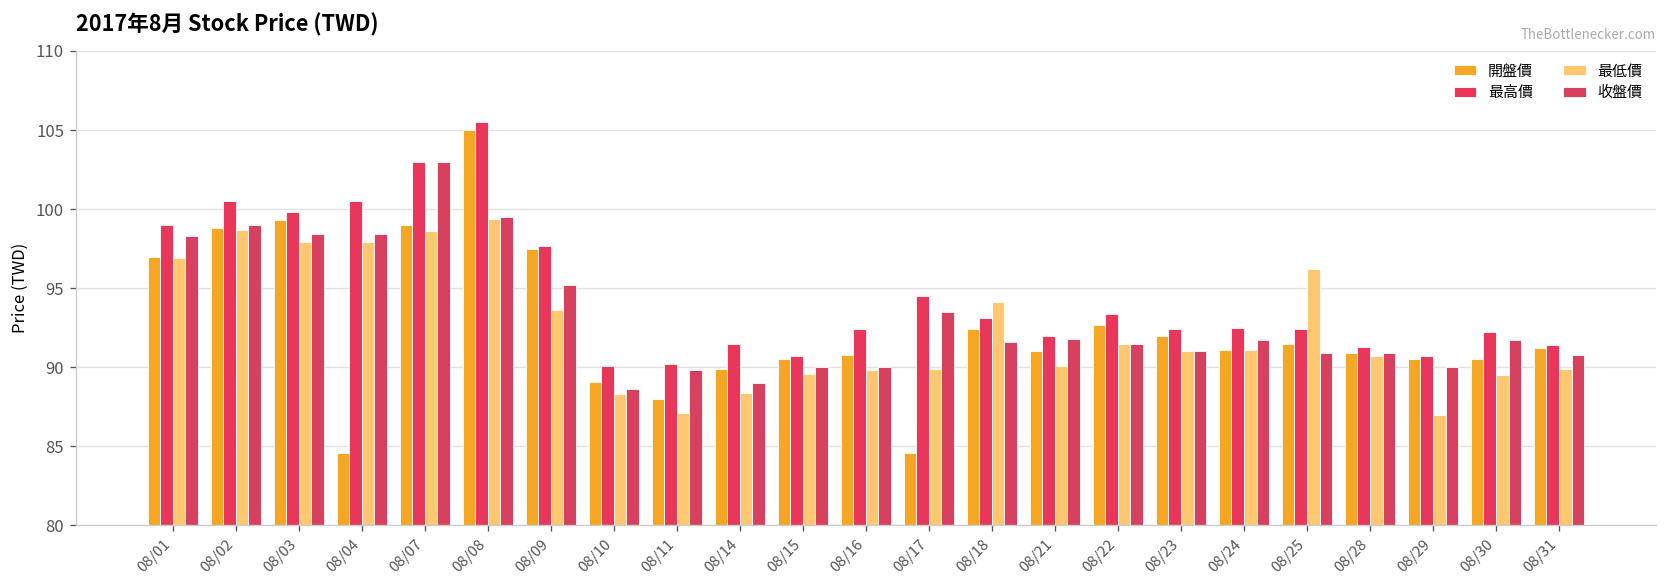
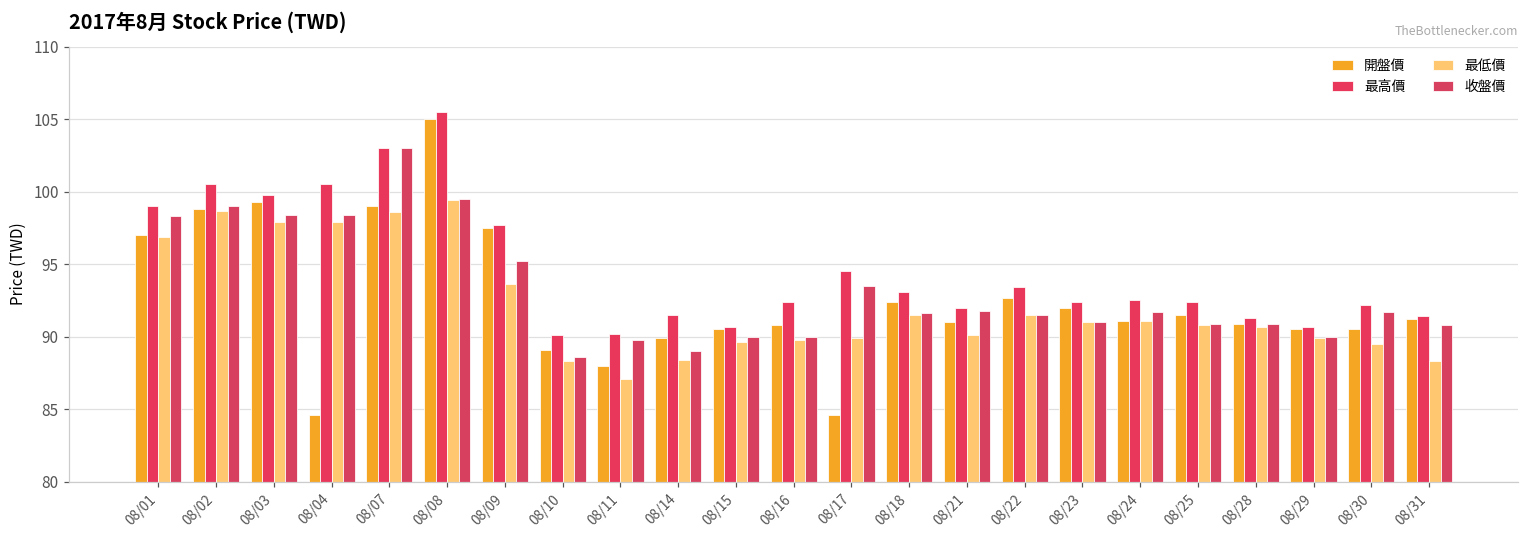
  {
    "開盤價": {
      "08/01": 97.0,
      "08/02": 98.8,
      "08/03": 99.3,
      "08/04": 84.6,
      "08/07": 99.0,
      "08/08": 105.0,
      "08/09": 97.5,
      "08/10": 89.1,
      "08/11": 88.0,
      "08/14": 89.9,
      "08/15": 90.5,
      "08/16": 90.8,
      "08/17": 84.6,
      "08/18": 92.4,
      "08/21": 91.0,
      "08/22": 92.7,
      "08/23": 92.0,
      "08/24": 91.1,
      "08/25": 91.5,
      "08/28": 90.9,
      "08/29": 90.5,
      "08/30": 90.5,
      "08/31": 91.2
    },
    "最低價": {
      "08/01": 96.9,
      "08/02": 98.7,
      "08/03": 97.9,
      "08/04": 97.9,
      "08/07": 98.6,
      "08/08": 99.4,
      "08/09": 93.6,
      "08/10": 88.3,
      "08/11": 87.1,
      "08/14": 88.4,
      "08/15": 89.6,
      "08/16": 89.8,
      "08/17": 89.9,
-     "08/18": 94.1,
+     "08/18": 91.5,
      "08/21": 90.1,
      "08/22": 91.5,
      "08/23": 91.0,
      "08/24": 91.1,
-     "08/25": 96.2,
+     "08/25": 90.8,
      "08/28": 90.7,
-     "08/29": 87.0,
+     "08/29": 89.9,
      "08/30": 89.5,
-     "08/31": 89.9
+     "08/31": 88.3
    }
  }
